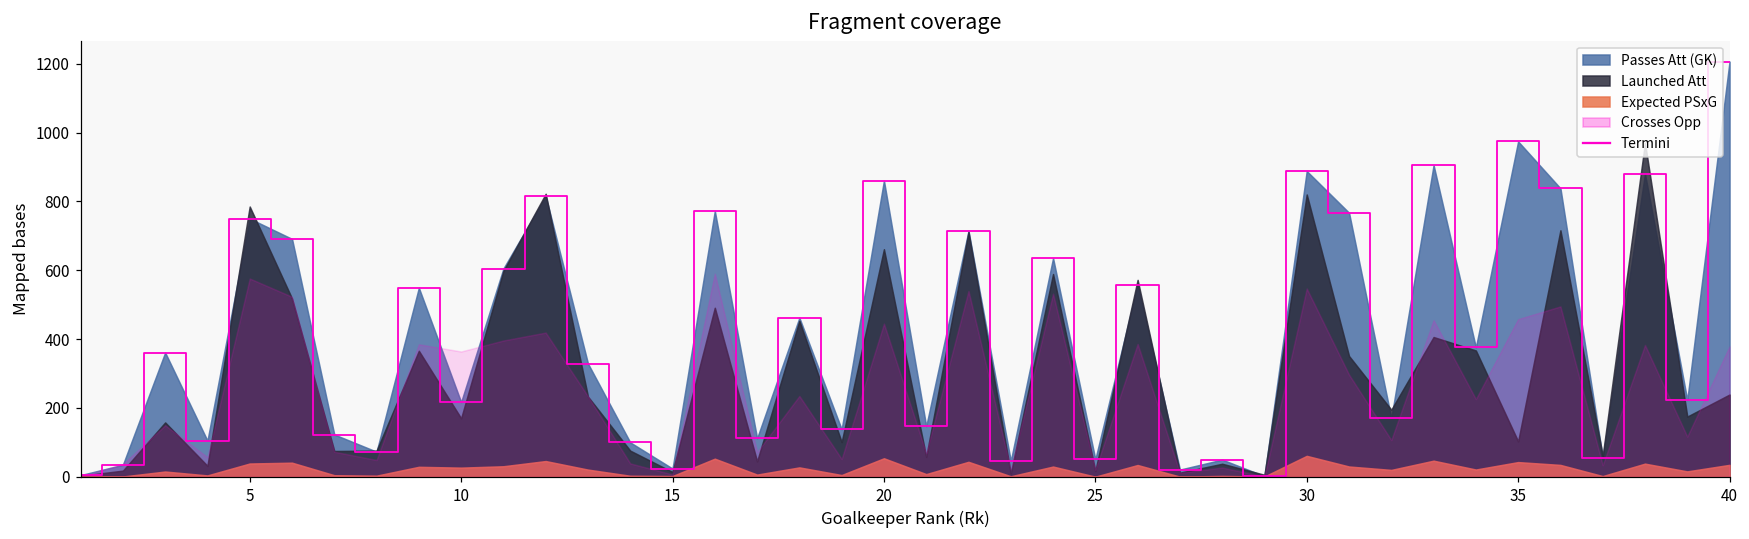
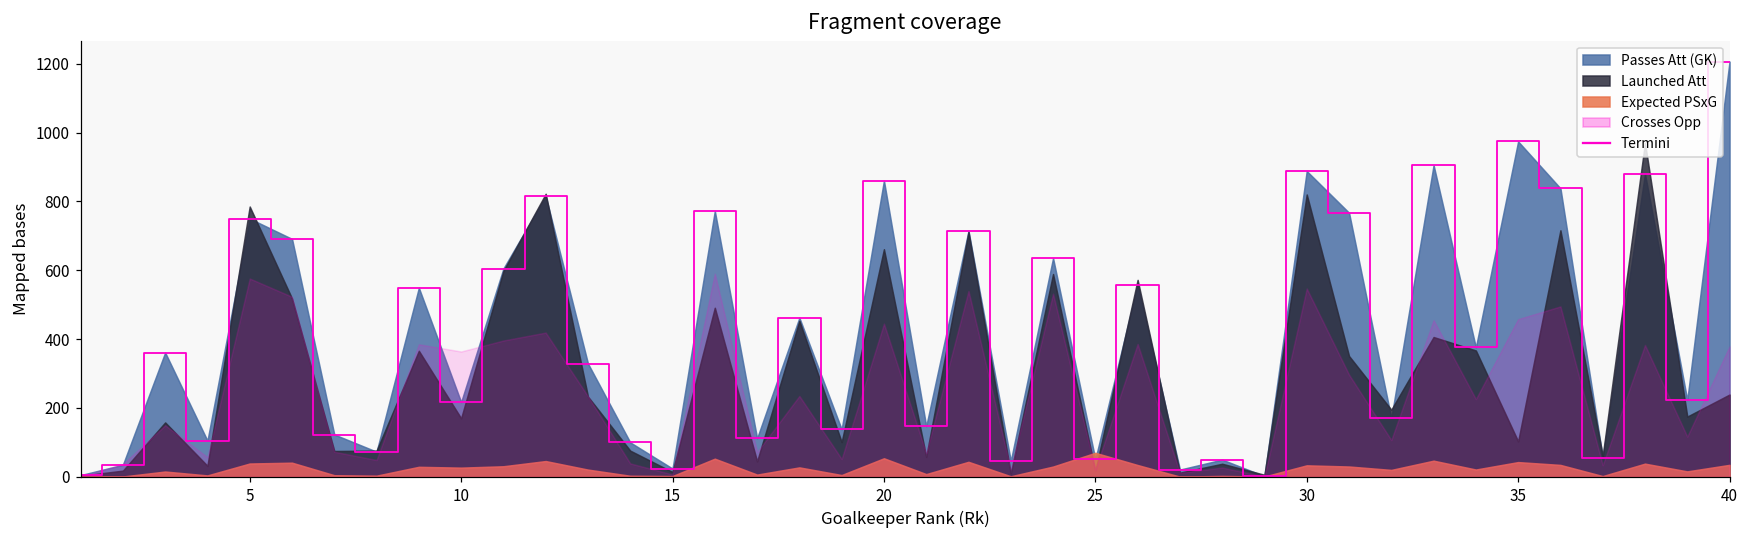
  {
    "Passes Att (GK)": {
      "5": 750,
      "10": 220,
      "15": 20,
      "20": 860,
      "25": 50,
      "30": 890,
      "35": 970,
      "40": 1210
    },
    "Launched Att": {
      "5": 790,
      "10": 170,
      "20": 660,
      "30": 820,
      "35": 100,
      "40": 240
    },
    "Expected PSxG": {
      "5": 40,
      "10": 30,
      "20": 50,
-     "25": 0,
-     "30": 60,
+     "25": 70,
+     "30": 30,
      "35": 40,
      "40": 30
    },
    "Crosses Opp": {
      "5": 580,
      "10": 360,
      "20": 450,
      "30": 550,
      "35": 460,
      "40": 380
    }
  }
